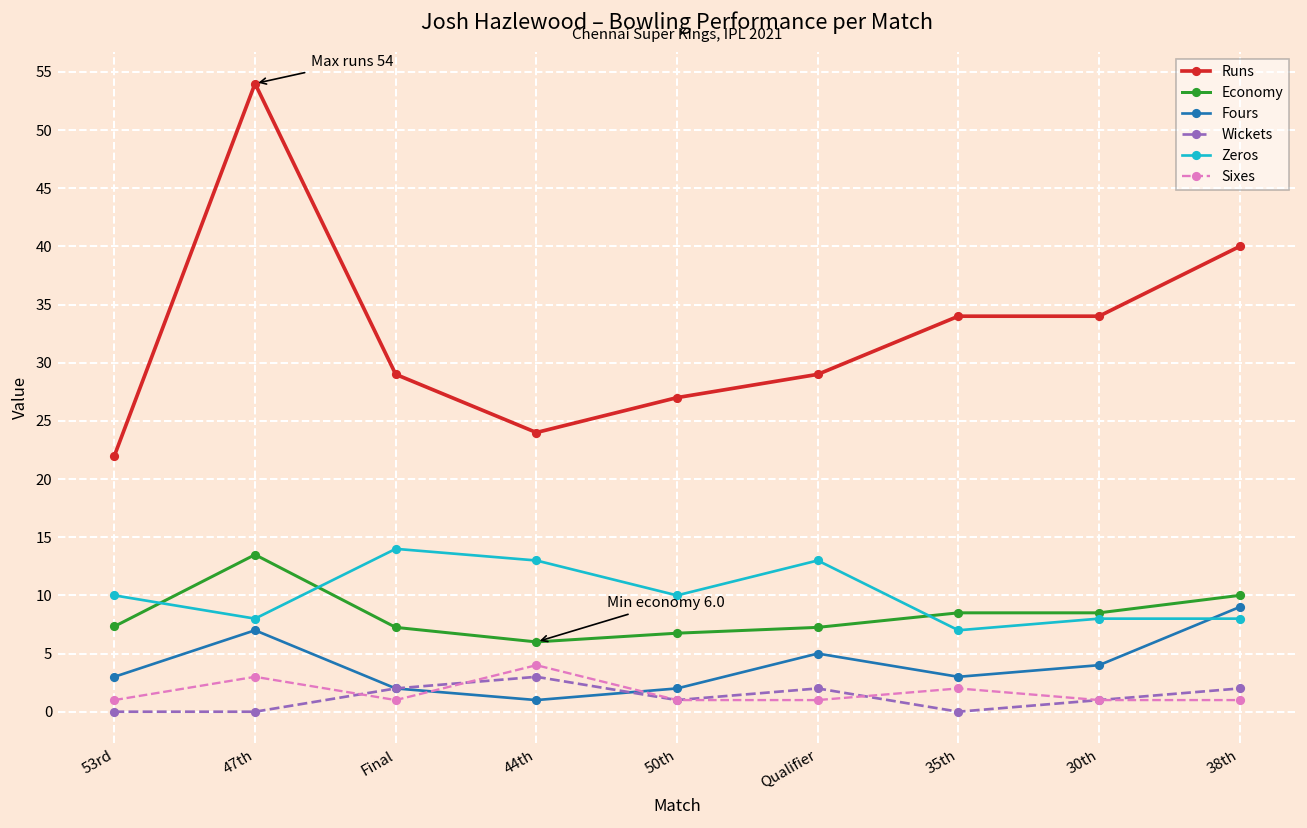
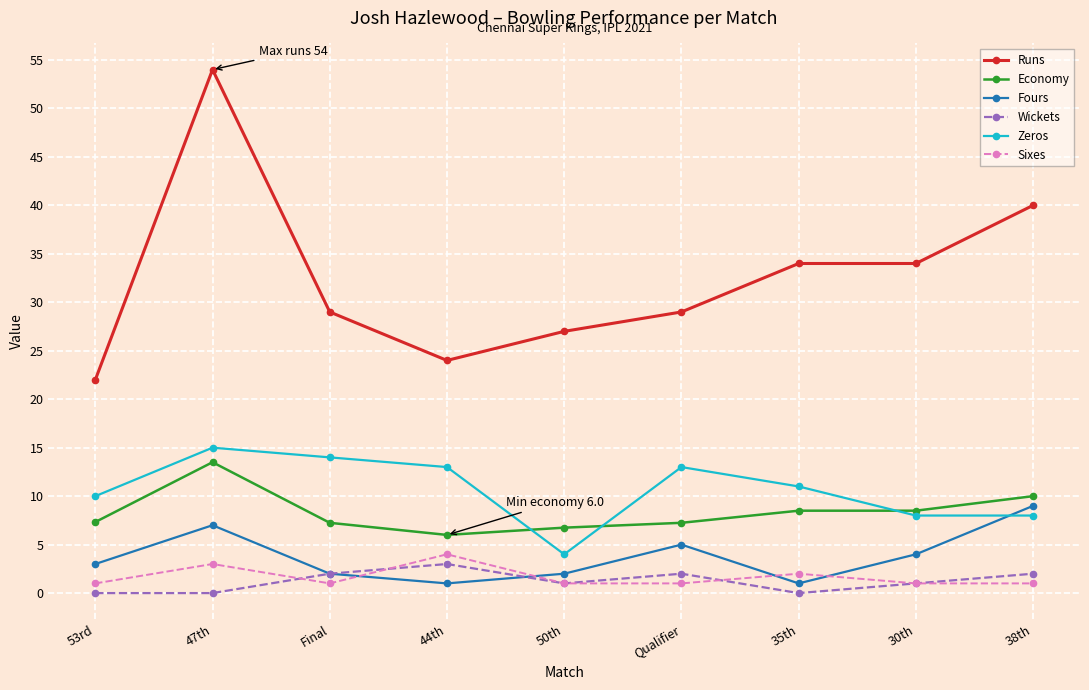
  {
    "Runs": {
      "47th": 54
    },
    "Economy": {
      "53rd": 7,
      "47th": 14,
      "Final": 7,
      "44th": 6,
      "Qualifier": 7,
      "35th": 9,
      "30th": 9,
      "38th": 10
    },
    "Fours": {
      "53rd": 3,
      "47th": 7,
      "44th": 1,
      "50th": 2,
      "Qualifier": 5,
-     "35th": 3,
+     "35th": 1,
      "30th": 4,
      "38th": 9
    },
    "Wickets": {
      "53rd": 0,
      "47th": 0,
      "44th": 3,
      "Qualifier": 2,
      "35th": 0,
      "38th": 2
    },
    "Zeros": {
      "53rd": 10,
-     "47th": 8,
+     "47th": 15,
      "Final": 14,
      "44th": 13,
-     "50th": 10,
+     "50th": 4,
      "Qualifier": 13,
-     "35th": 7,
+     "35th": 11,
      "30th": 8,
      "38th": 8
    },
    "Sixes": {
      "53rd": 1,
      "47th": 3,
      "Final": 1,
      "44th": 4,
      "Qualifier": 1,
      "35th": 2,
      "38th": 1
    }
  }
